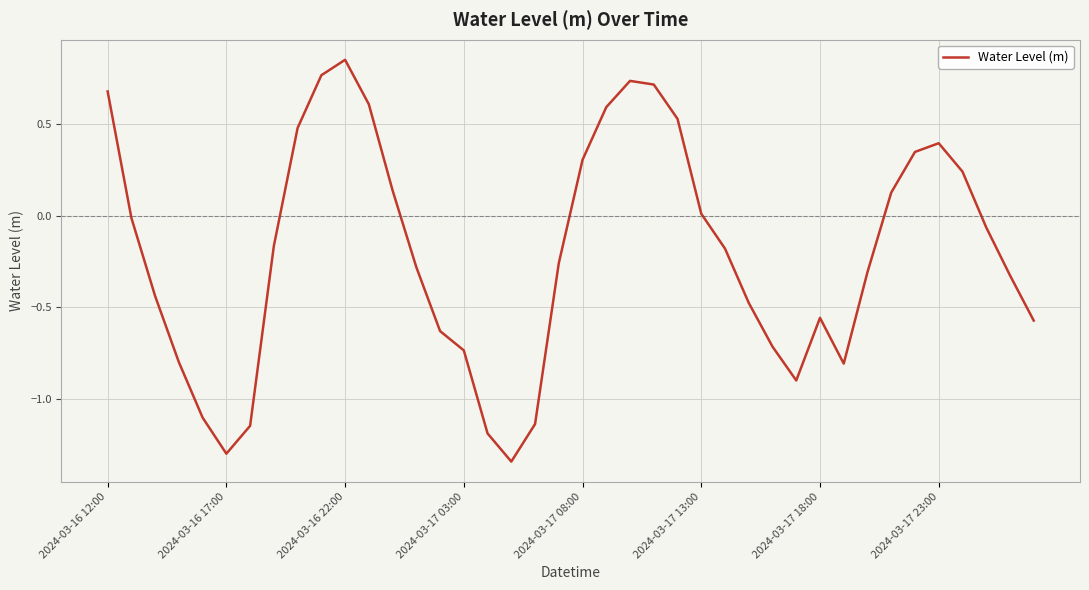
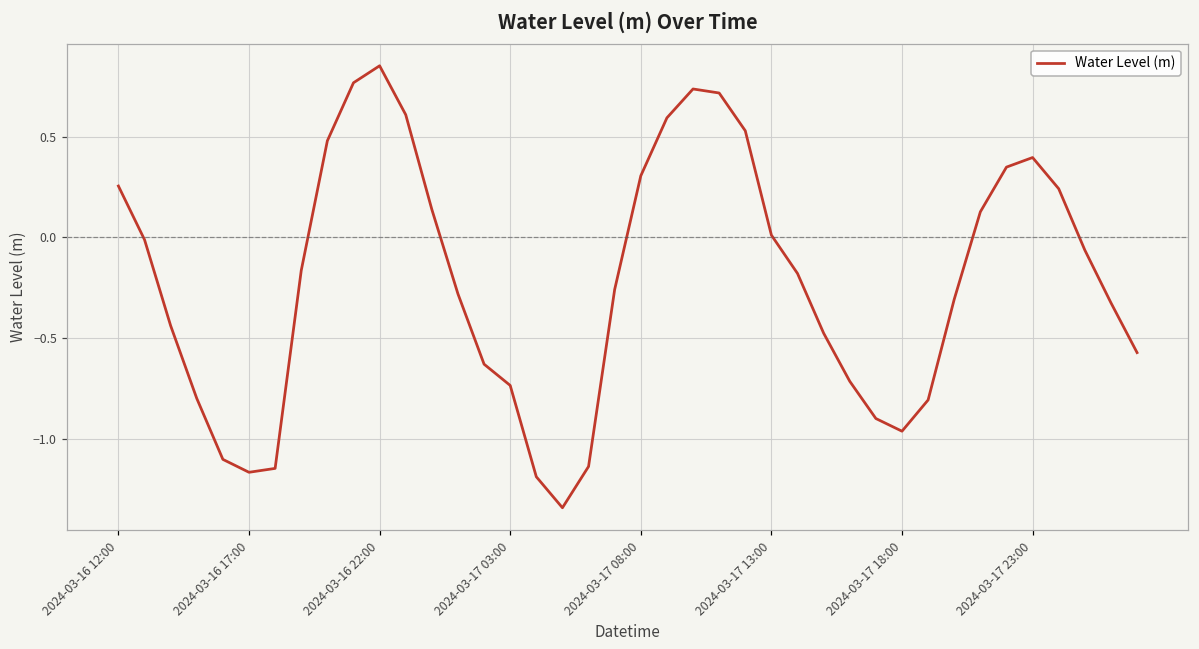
  {
-   "2024-03-16 12:00": 0.68,
-   "2024-03-16 17:00": -1.30,
+   "2024-03-16 12:00": 0.26,
+   "2024-03-16 17:00": -1.17,
    "2024-03-16 22:00": 0.85,
    "2024-03-17 03:00": -0.74,
    "2024-03-17 08:00": 0.31,
    "2024-03-17 13:00": 0.01,
-   "2024-03-17 18:00": -0.56,
+   "2024-03-17 18:00": -0.96,
    "2024-03-17 23:00": 0.40
  }
